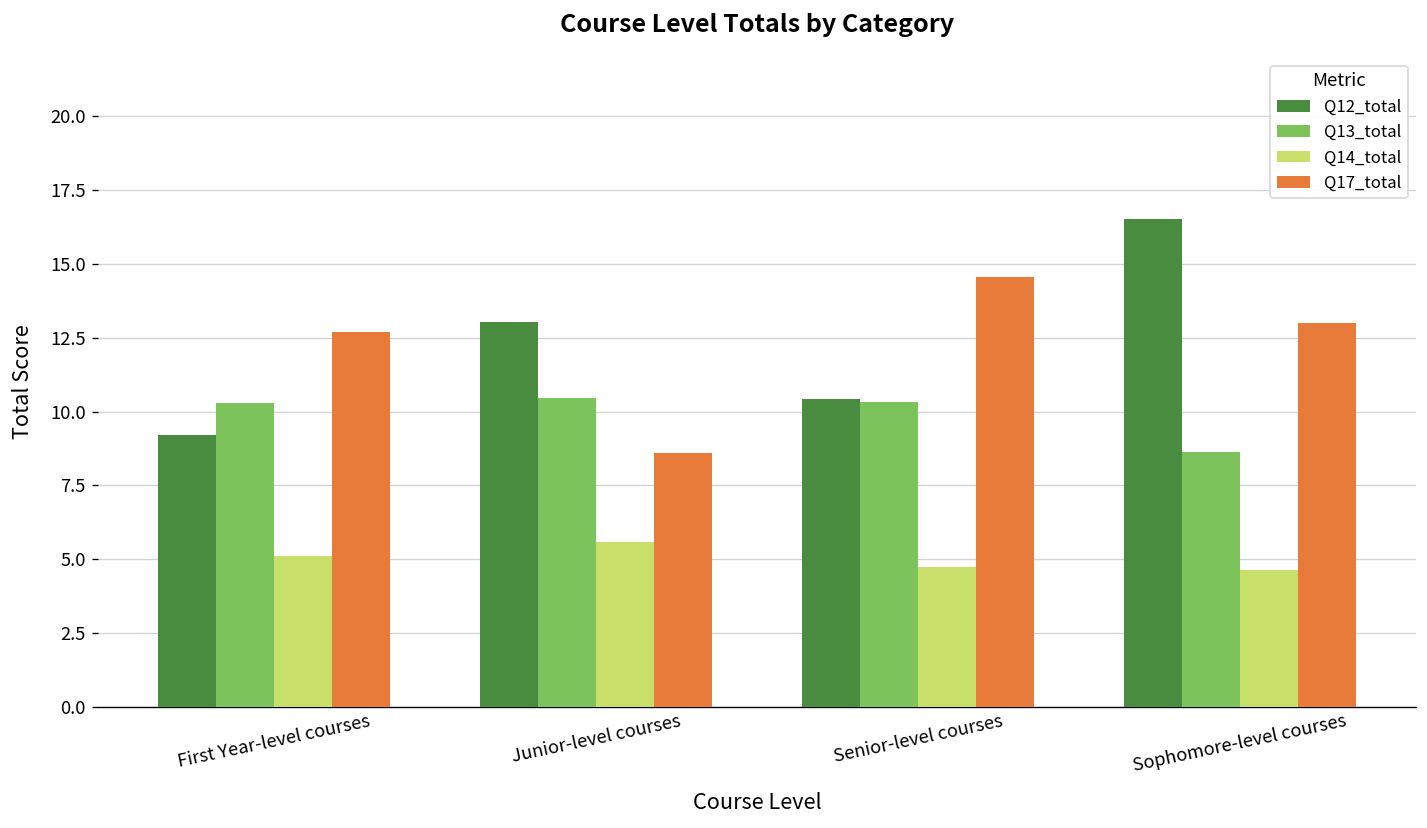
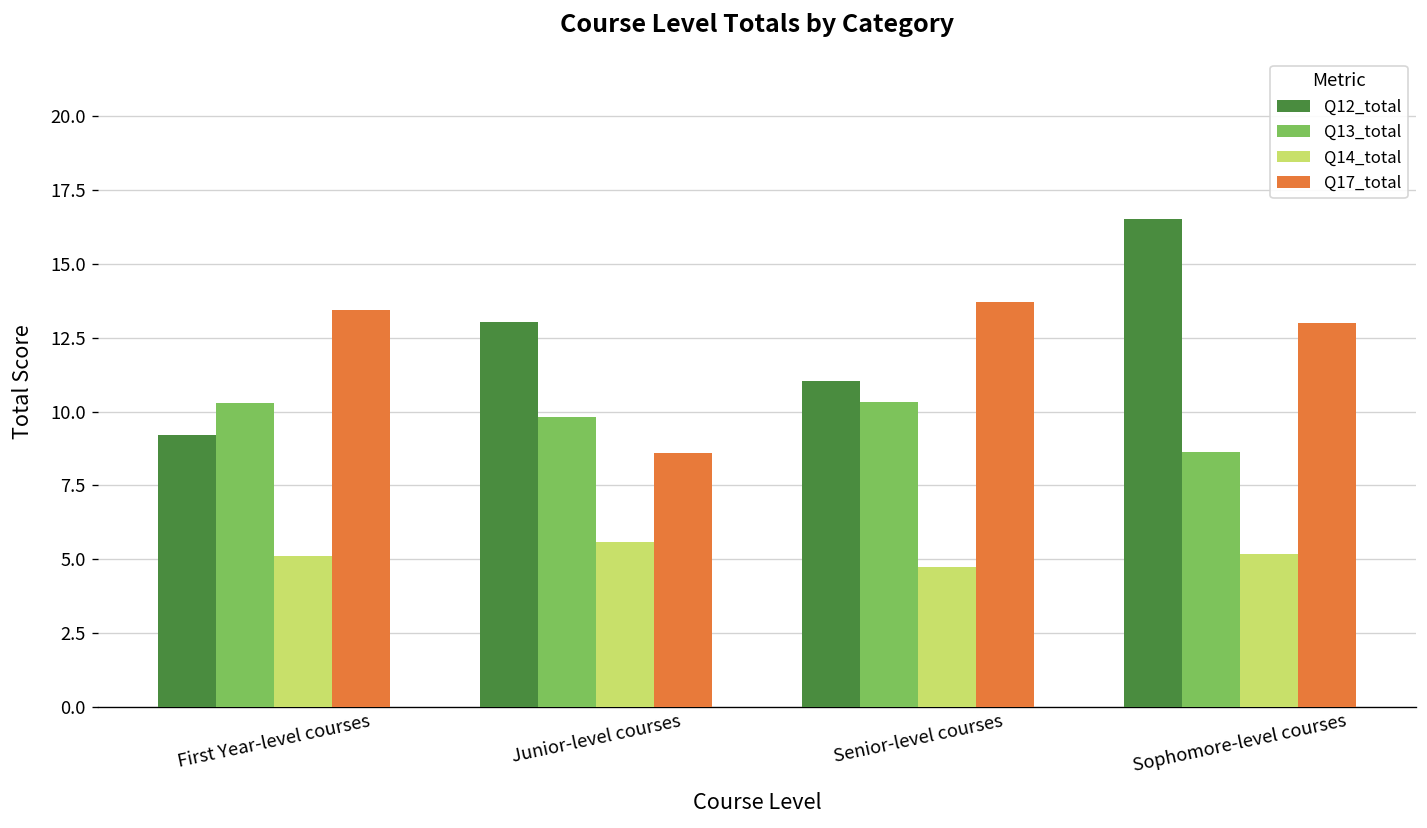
  {
    "Q12_total": {
      "First Year-level courses": 9.2,
      "Junior-level courses": 13.0,
-     "Senior-level courses": 10.4,
+     "Senior-level courses": 11.0,
      "Sophomore-level courses": 16.5
    },
    "Q13_total": {
      "First Year-level courses": 10.3,
-     "Junior-level courses": 10.5,
+     "Junior-level courses": 9.8,
      "Senior-level courses": 10.3,
      "Sophomore-level courses": 8.6
    },
    "Q14_total": {
      "First Year-level courses": 5.1,
      "Junior-level courses": 5.6,
      "Senior-level courses": 4.7,
-     "Sophomore-level courses": 4.6
+     "Sophomore-level courses": 5.2
    },
    "Q17_total": {
-     "First Year-level courses": 12.7,
+     "First Year-level courses": 13.5,
      "Junior-level courses": 8.6,
-     "Senior-level courses": 14.6,
+     "Senior-level courses": 13.7,
      "Sophomore-level courses": 13.0
    }
  }
